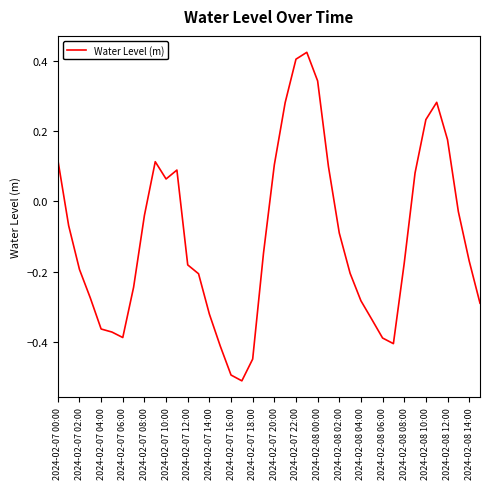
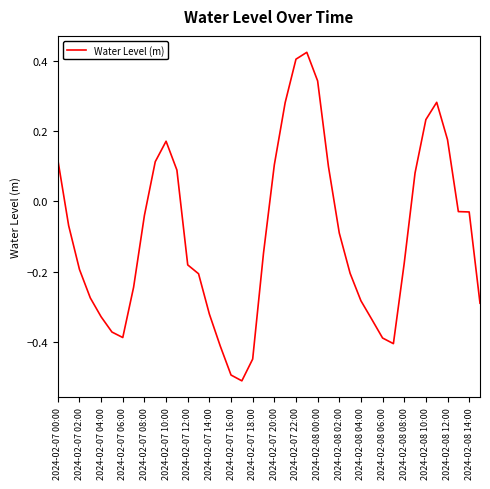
  {
    "2024-02-07 00:00": 0.12,
    "2024-02-07 02:00": -0.19,
-   "2024-02-07 04:00": -0.36,
+   "2024-02-07 04:00": -0.33,
    "2024-02-07 06:00": -0.39,
    "2024-02-07 08:00": -0.04,
-   "2024-02-07 10:00": 0.06,
+   "2024-02-07 10:00": 0.17,
    "2024-02-07 12:00": -0.18,
    "2024-02-07 14:00": -0.32,
    "2024-02-07 16:00": -0.50,
    "2024-02-07 18:00": -0.45,
    "2024-02-07 20:00": 0.10,
    "2024-02-07 22:00": 0.41,
    "2024-02-08 00:00": 0.34,
    "2024-02-08 02:00": -0.09,
    "2024-02-08 04:00": -0.28,
    "2024-02-08 06:00": -0.39,
    "2024-02-08 08:00": -0.18,
    "2024-02-08 10:00": 0.23,
    "2024-02-08 12:00": 0.18,
-   "2024-02-08 14:00": -0.17
+   "2024-02-08 14:00": -0.03
  }
